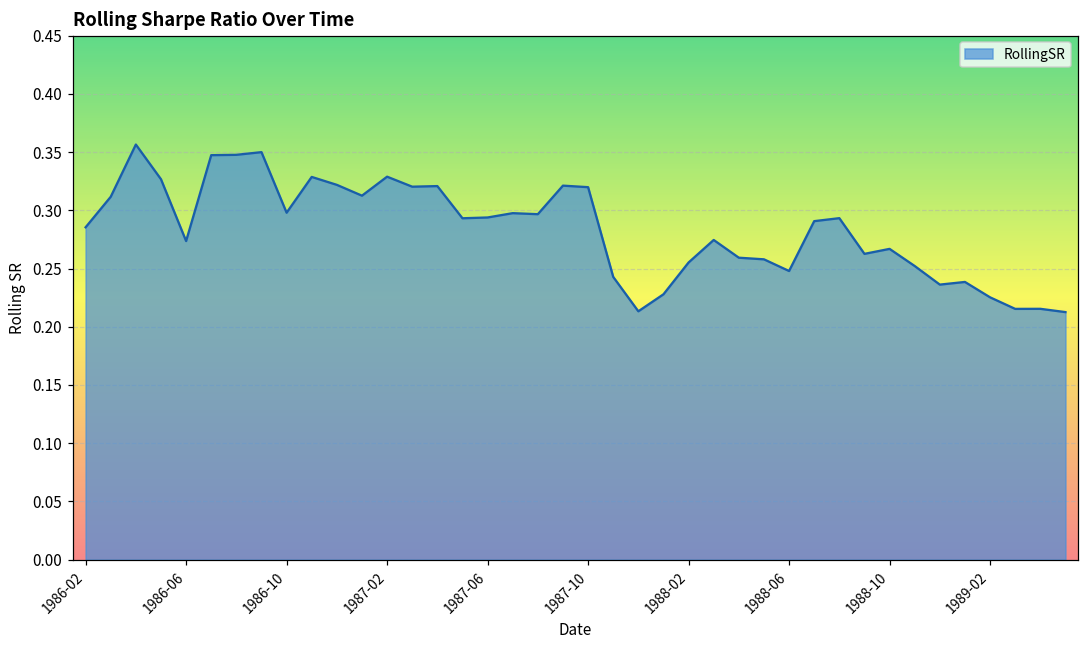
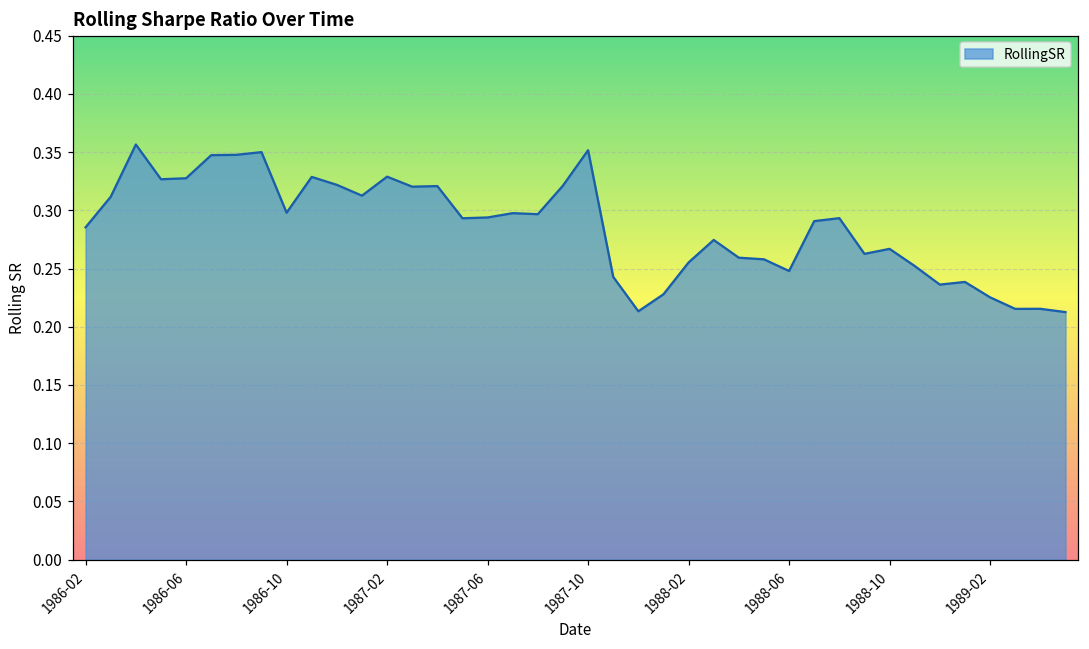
  {
    "1986-02": 0.285,
-   "1986-06": 0.274,
+   "1986-06": 0.327,
    "1986-10": 0.298,
    "1987-02": 0.329,
    "1987-06": 0.294,
-   "1987-10": 0.320,
+   "1987-10": 0.352,
    "1988-02": 0.255,
    "1988-06": 0.248,
    "1988-10": 0.267,
    "1989-02": 0.225
  }
